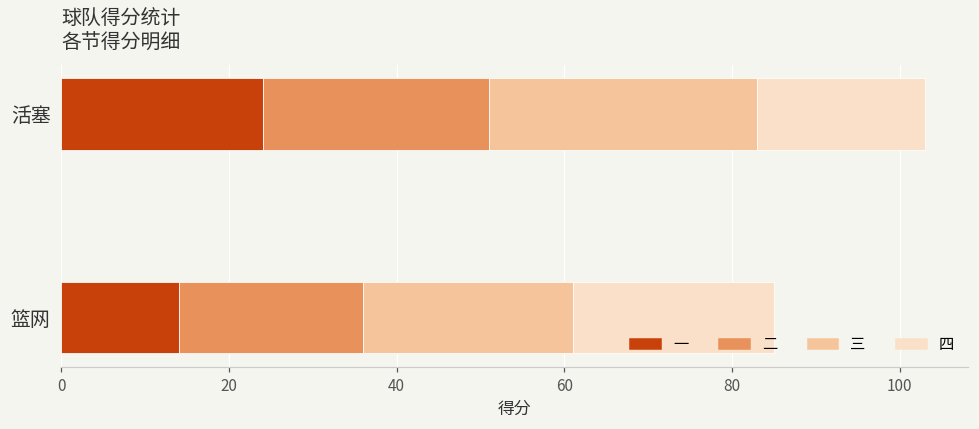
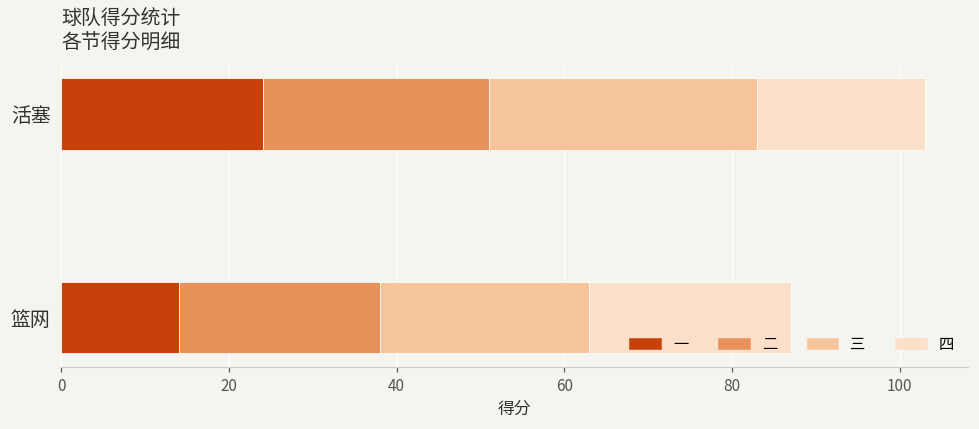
  {
    "一": {
      "活塞": 24,
      "篮网": 14
    },
    "二": {
      "活塞": 27,
-     "篮网": 22
+     "篮网": 24
    }
  }
